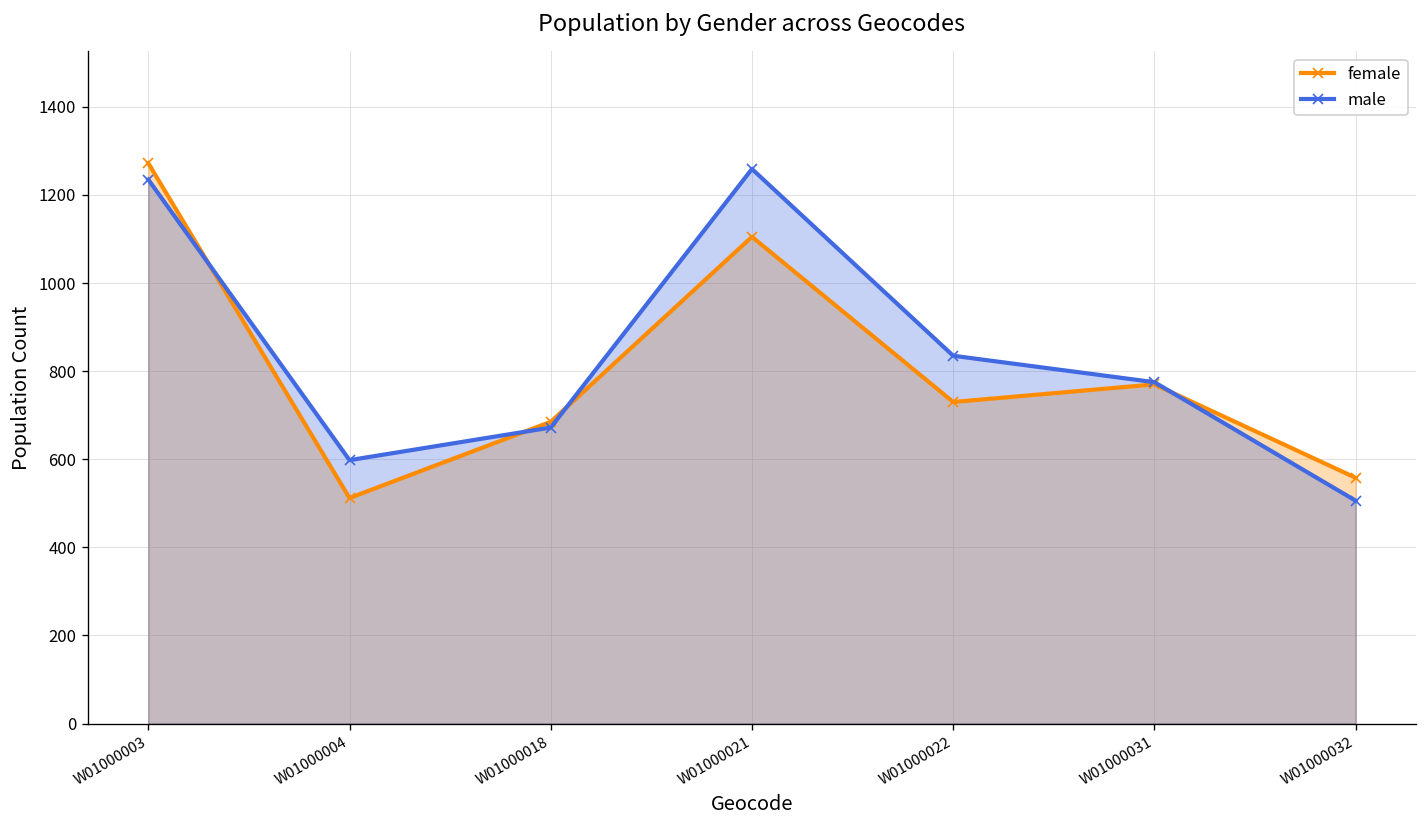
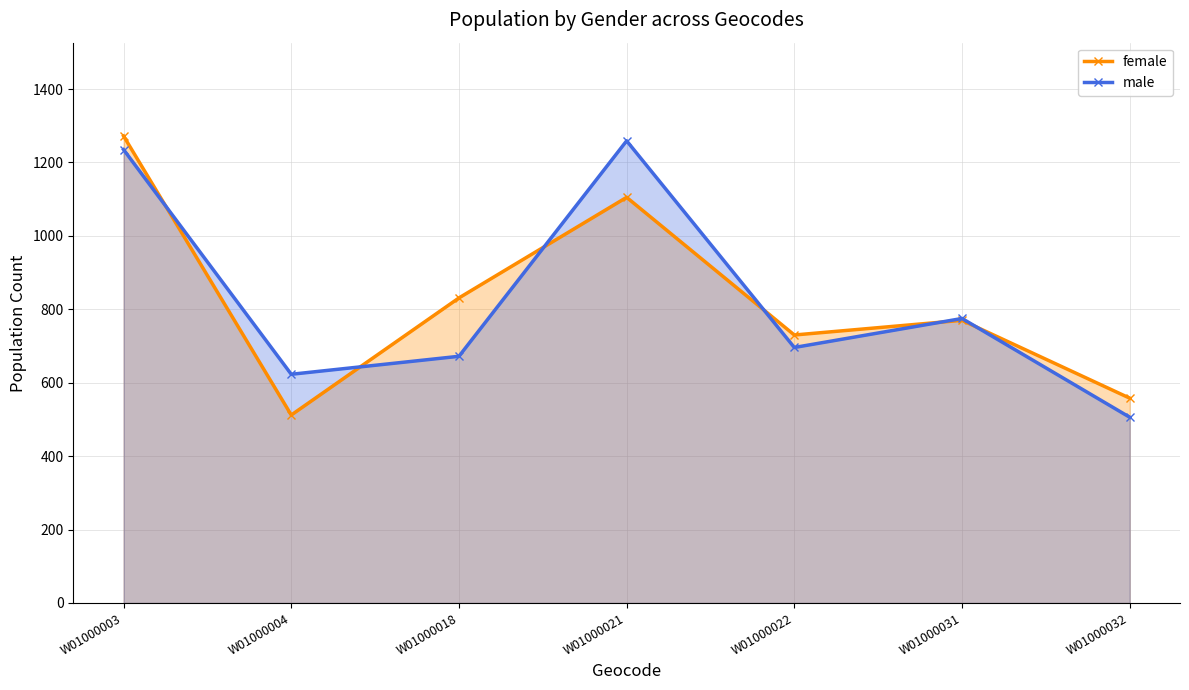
  {
    "female": {
      "W01000003": 1270,
      "W01000004": 510,
-     "W01000018": 690,
+     "W01000018": 830,
      "W01000021": 1110,
      "W01000022": 730,
      "W01000032": 560
    },
    "male": {
      "W01000003": 1240,
-     "W01000004": 600,
+     "W01000004": 620,
      "W01000018": 670,
      "W01000021": 1260,
-     "W01000022": 840,
+     "W01000022": 700,
      "W01000032": 510
    }
  }
